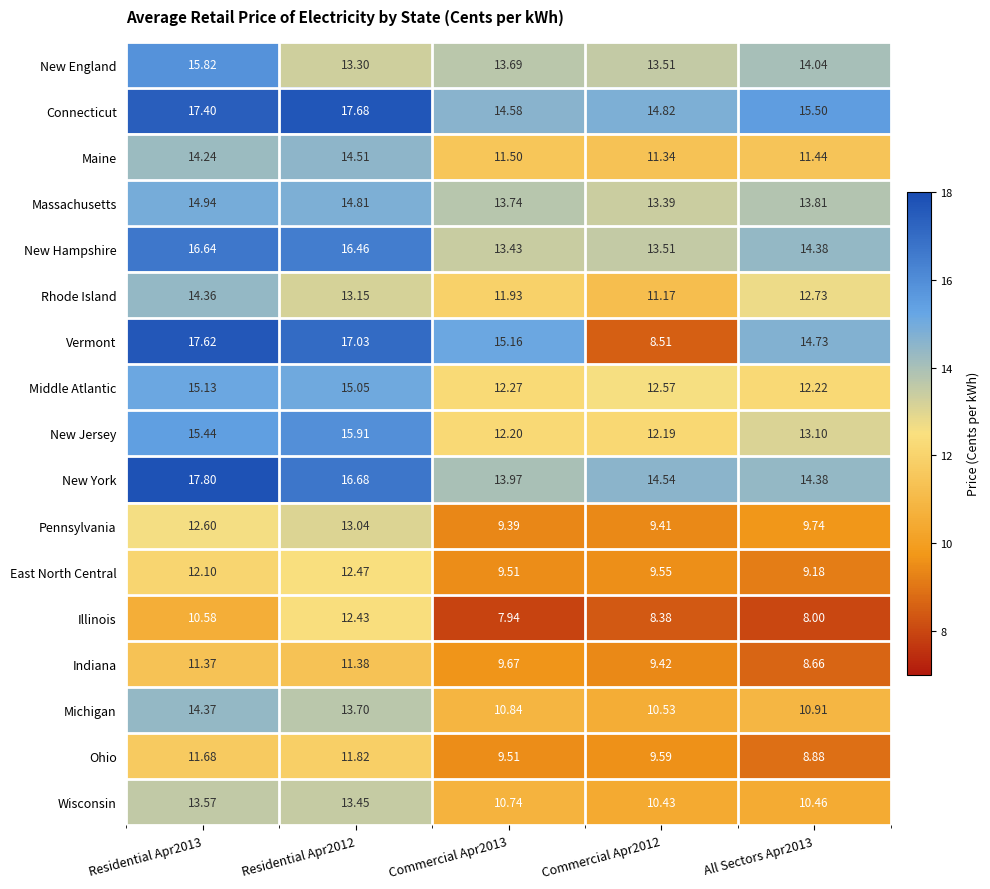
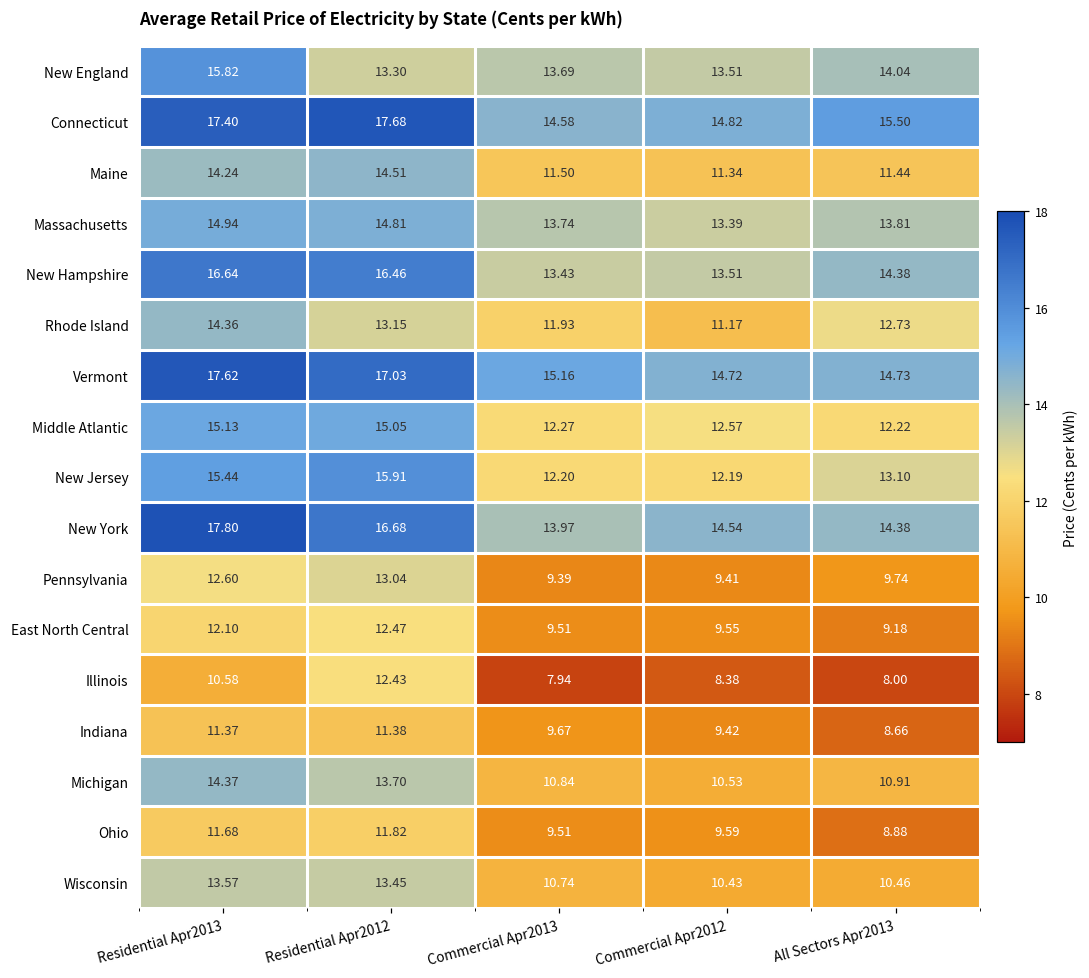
  {
    "New England": {
      "Residential Apr2013": 15.82,
      "Residential Apr2012": 13.30,
      "Commercial Apr2013": 13.69,
      "Commercial Apr2012": 13.51,
      "All Sectors Apr2013": 14.04
    },
    "Connecticut": {
      "Residential Apr2013": 17.40,
      "Residential Apr2012": 17.68,
      "Commercial Apr2013": 14.58,
      "Commercial Apr2012": 14.82,
      "All Sectors Apr2013": 15.50
    },
    "Maine": {
      "Residential Apr2013": 14.24,
      "Residential Apr2012": 14.51,
      "Commercial Apr2013": 11.50,
      "Commercial Apr2012": 11.34,
      "All Sectors Apr2013": 11.44
    },
    "Massachusetts": {
      "Residential Apr2013": 14.94,
      "Residential Apr2012": 14.81,
      "Commercial Apr2013": 13.74,
      "Commercial Apr2012": 13.39,
      "All Sectors Apr2013": 13.81
    },
    "New Hampshire": {
      "Residential Apr2013": 16.64,
      "Residential Apr2012": 16.46,
      "Commercial Apr2013": 13.43,
      "Commercial Apr2012": 13.51,
      "All Sectors Apr2013": 14.38
    },
    "Rhode Island": {
      "Residential Apr2013": 14.36,
      "Residential Apr2012": 13.15,
      "Commercial Apr2013": 11.93,
      "Commercial Apr2012": 11.17,
      "All Sectors Apr2013": 12.73
    },
    "Vermont": {
      "Residential Apr2013": 17.62,
      "Residential Apr2012": 17.03,
      "Commercial Apr2013": 15.16,
-     "Commercial Apr2012": 8.51,
+     "Commercial Apr2012": 14.72,
      "All Sectors Apr2013": 14.73
    },
    "Middle Atlantic": {
      "Residential Apr2013": 15.13,
      "Residential Apr2012": 15.05,
      "Commercial Apr2013": 12.27,
      "Commercial Apr2012": 12.57,
      "All Sectors Apr2013": 12.22
    },
    "New Jersey": {
      "Residential Apr2013": 15.44,
      "Residential Apr2012": 15.91,
      "Commercial Apr2013": 12.20,
      "Commercial Apr2012": 12.19,
      "All Sectors Apr2013": 13.10
    },
    "New York": {
      "Residential Apr2013": 17.80,
      "Residential Apr2012": 16.68,
      "Commercial Apr2013": 13.97,
      "Commercial Apr2012": 14.54,
      "All Sectors Apr2013": 14.38
    },
    "Pennsylvania": {
      "Residential Apr2013": 12.60,
      "Residential Apr2012": 13.04,
      "Commercial Apr2013": 9.39,
      "Commercial Apr2012": 9.41,
      "All Sectors Apr2013": 9.74
    },
    "East North Central": {
      "Residential Apr2013": 12.10,
      "Residential Apr2012": 12.47,
      "Commercial Apr2013": 9.51,
      "Commercial Apr2012": 9.55,
      "All Sectors Apr2013": 9.18
    },
    "Illinois": {
      "Residential Apr2013": 10.58,
      "Residential Apr2012": 12.43,
      "Commercial Apr2013": 7.94,
      "Commercial Apr2012": 8.38,
      "All Sectors Apr2013": 8.00
    },
    "Indiana": {
      "Residential Apr2013": 11.37,
      "Residential Apr2012": 11.38,
      "Commercial Apr2013": 9.67,
      "Commercial Apr2012": 9.42,
      "All Sectors Apr2013": 8.66
    },
    "Michigan": {
      "Residential Apr2013": 14.37,
      "Residential Apr2012": 13.70,
      "Commercial Apr2013": 10.84,
      "Commercial Apr2012": 10.53,
      "All Sectors Apr2013": 10.91
    },
    "Ohio": {
      "Residential Apr2013": 11.68,
      "Residential Apr2012": 11.82,
      "Commercial Apr2013": 9.51,
      "Commercial Apr2012": 9.59,
      "All Sectors Apr2013": 8.88
    },
    "Wisconsin": {
      "Residential Apr2013": 13.57,
      "Residential Apr2012": 13.45,
      "Commercial Apr2013": 10.74,
      "Commercial Apr2012": 10.43,
      "All Sectors Apr2013": 10.46
    }
  }
